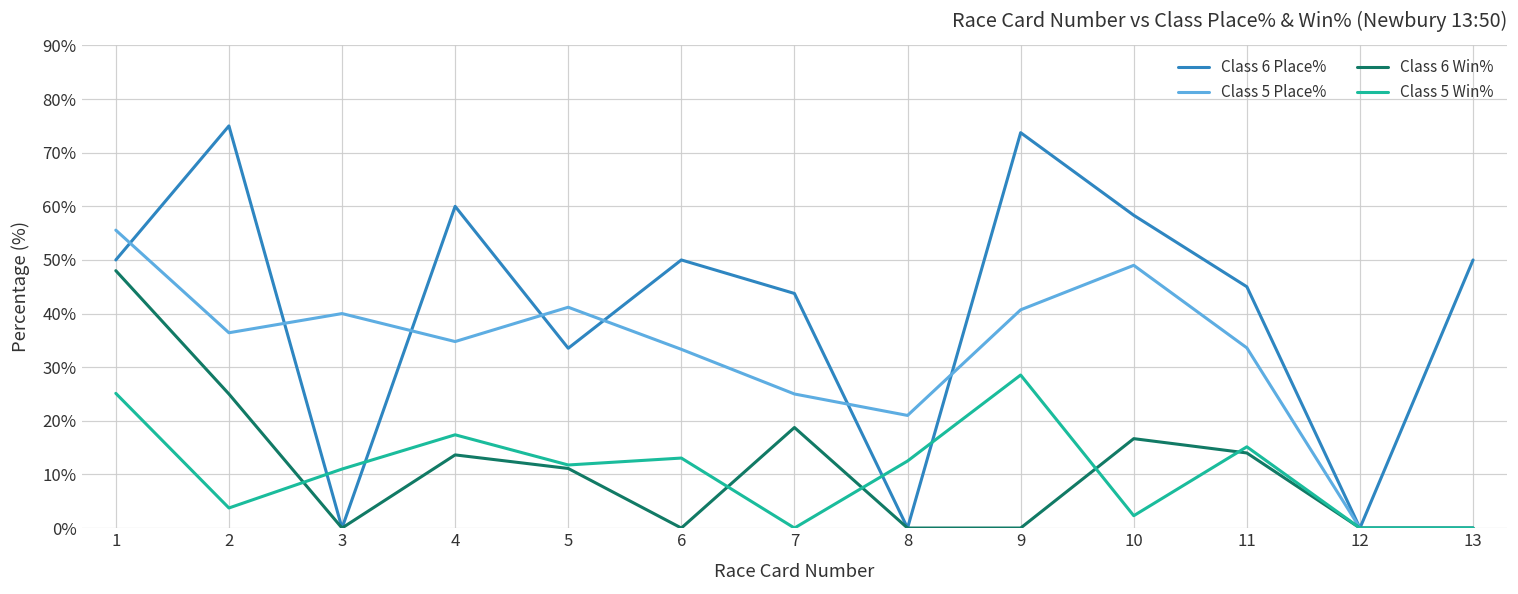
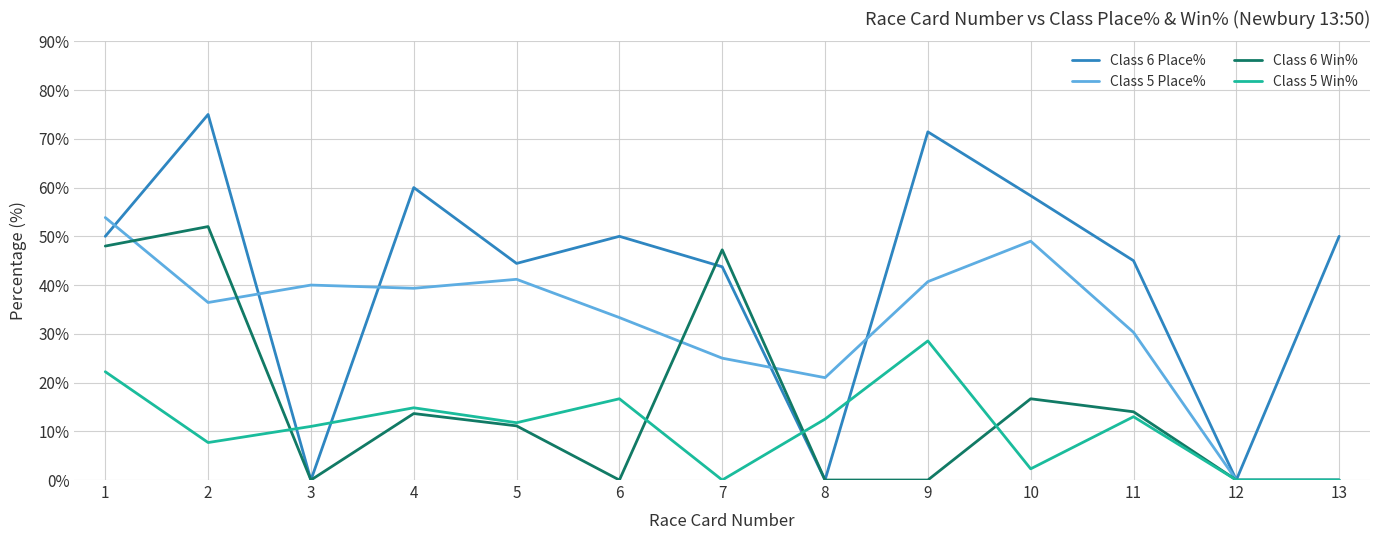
  {
    "Class 6 Place%": {
      "1": "50%",
      "2": "75%",
      "4": "60%",
-     "5": "34%",
+     "5": "44%",
      "6": "50%",
      "7": "44%",
-     "9": "74%",
+     "9": "71%",
      "10": "58%",
      "11": "45%",
      "13": "50%"
    },
    "Class 5 Place%": {
-     "1": "56%",
+     "1": "54%",
      "2": "36%",
      "3": "40%",
-     "4": "35%",
+     "4": "39%",
      "5": "41%",
      "6": "33%",
      "7": "25%",
      "8": "21%",
      "9": "41%",
      "10": "49%",
-     "11": "34%"
+     "11": "30%"
    },
    "Class 6 Win%": {
      "1": "48%",
-     "2": "25%",
+     "2": "52%",
      "4": "14%",
      "5": "11%",
      "6": "0%",
-     "7": "19%",
+     "7": "47%",
      "9": "0%",
      "10": "17%",
      "11": "14%"
    },
    "Class 5 Win%": {
-     "1": "25%",
-     "2": "4%",
+     "1": "22%",
+     "2": "8%",
      "3": "11%",
-     "4": "17%",
+     "4": "15%",
      "5": "12%",
-     "6": "13%",
+     "6": "17%",
      "7": "0%",
      "8": "13%",
      "9": "29%",
      "10": "2%",
-     "11": "15%"
+     "11": "13%"
    }
  }
